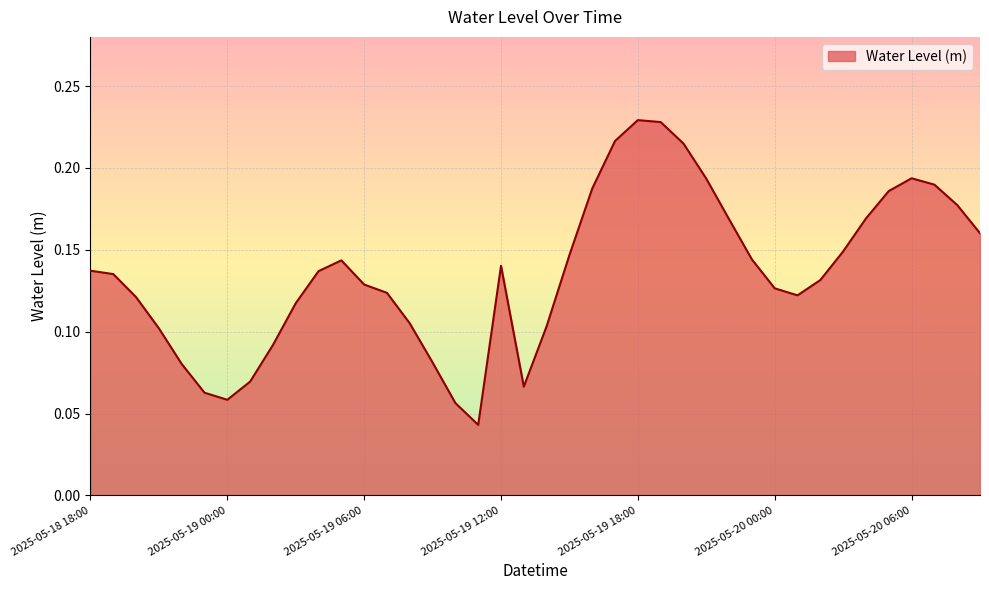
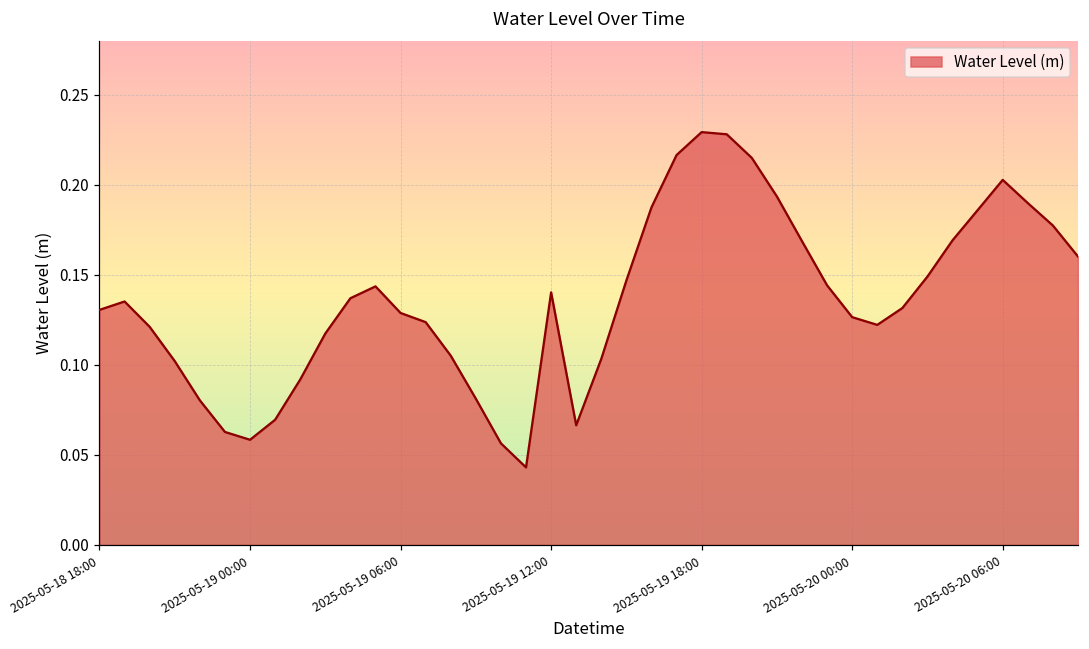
  {
-   "2025-05-18 18:00": 0.137,
+   "2025-05-18 18:00": 0.130,
    "2025-05-19 00:00": 0.058,
    "2025-05-19 06:00": 0.129,
    "2025-05-19 12:00": 0.140,
    "2025-05-19 18:00": 0.229,
    "2025-05-20 00:00": 0.126,
-   "2025-05-20 06:00": 0.194
+   "2025-05-20 06:00": 0.203
  }
